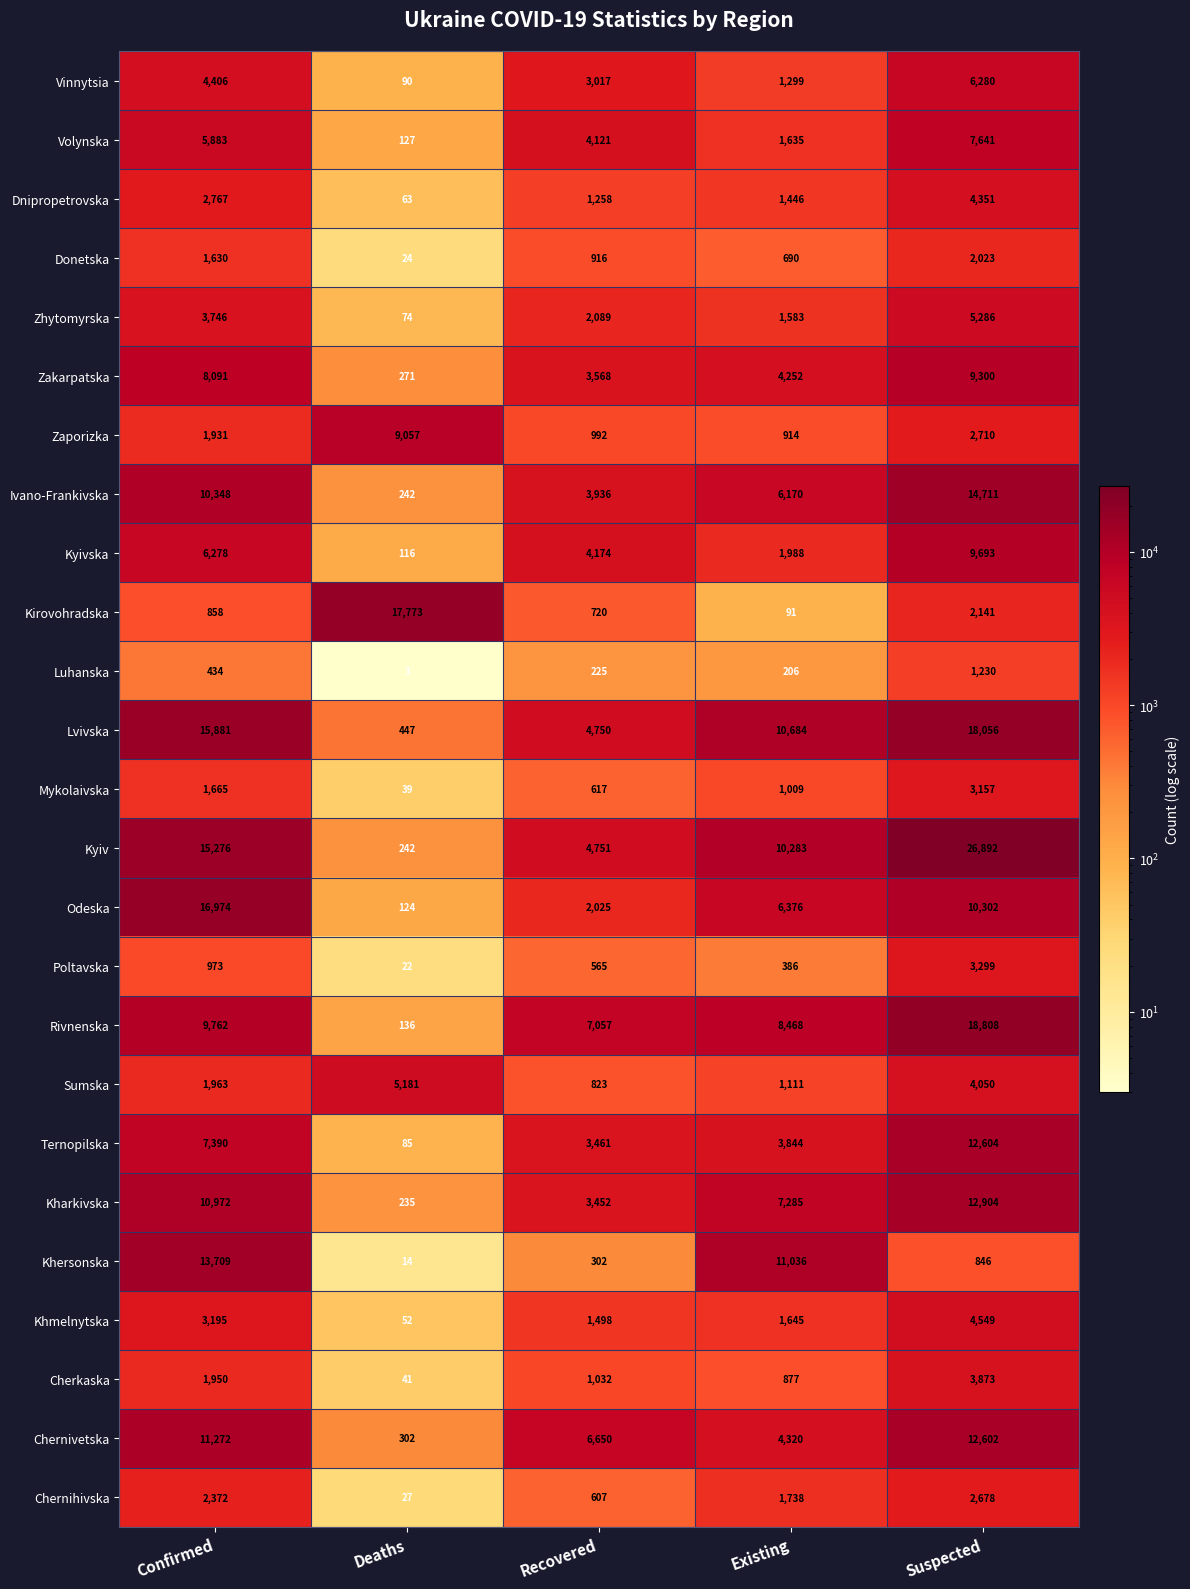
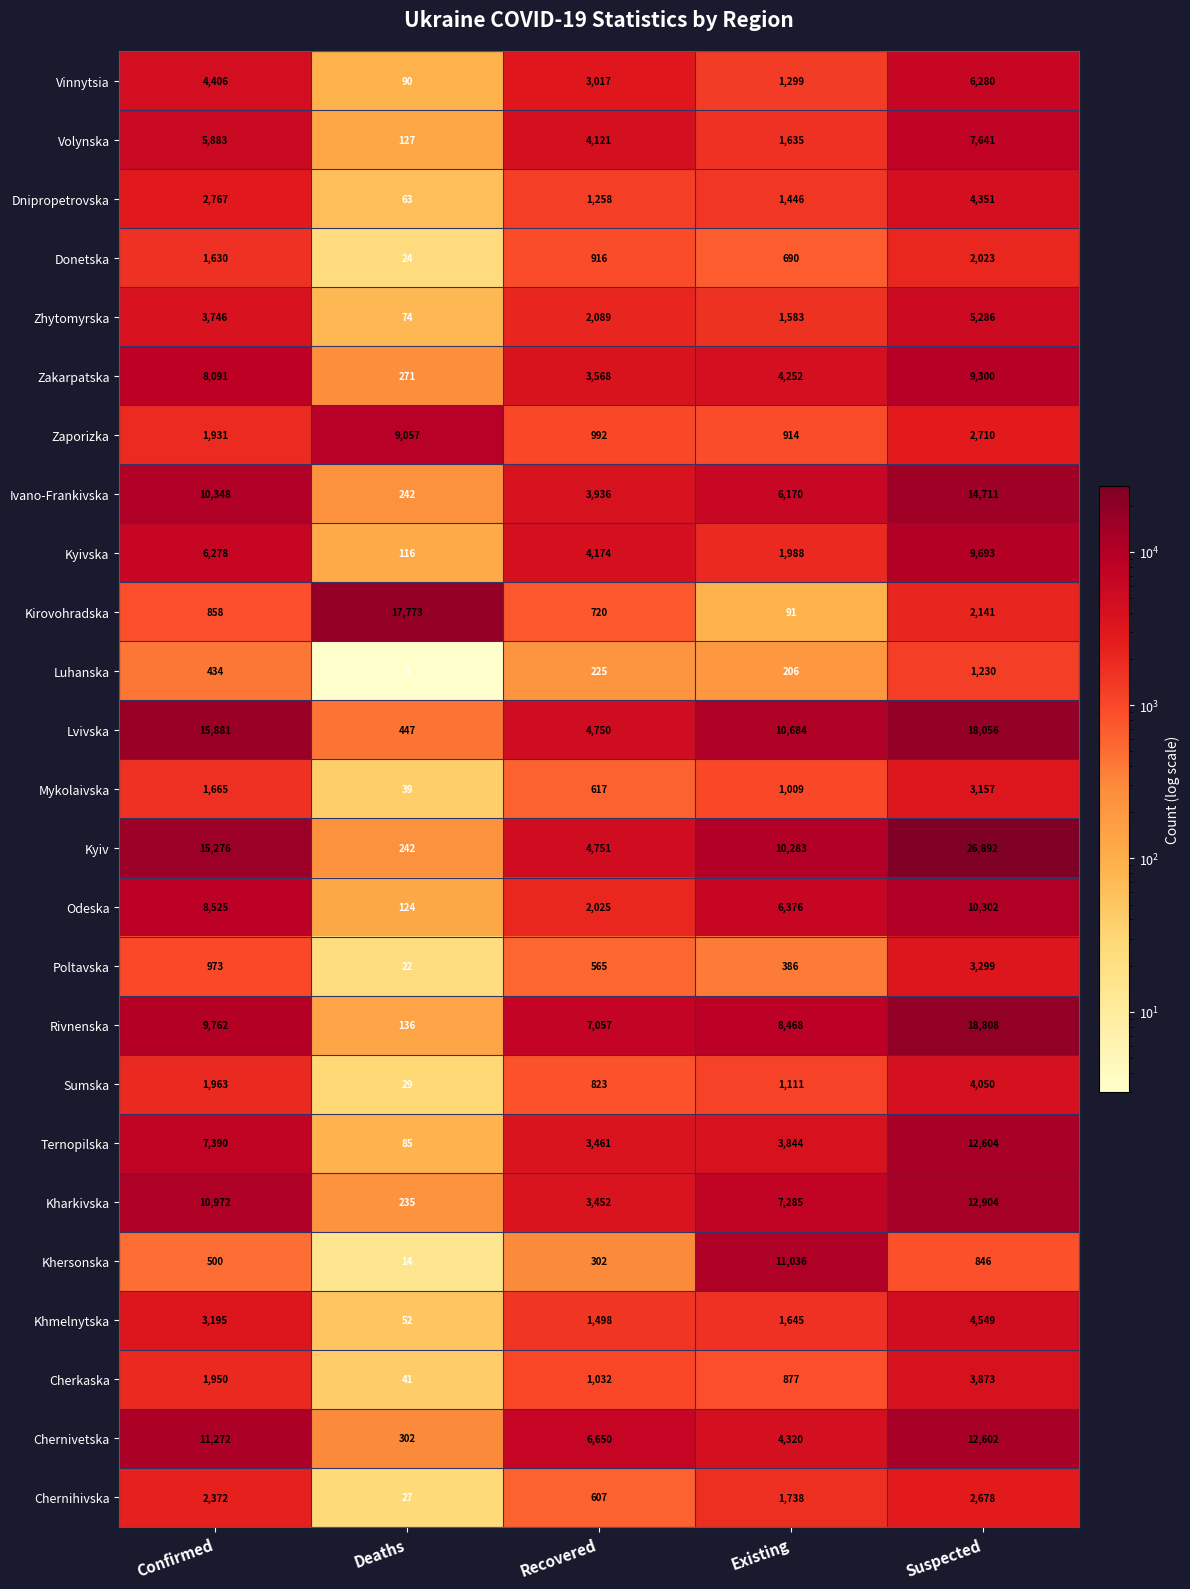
  {
    "Vinnytsia": {
      "Confirmed": "4,406",
      "Deaths": "90",
      "Recovered": "3,017",
      "Existing": "1,299",
      "Suspected": "6,280"
    },
    "Volynska": {
      "Confirmed": "5,883",
      "Deaths": "127",
      "Recovered": "4,121",
      "Existing": "1,635",
      "Suspected": "7,641"
    },
    "Dnipropetrovska": {
      "Confirmed": "2,767",
      "Deaths": "63",
      "Recovered": "1,258",
      "Existing": "1,446",
      "Suspected": "4,351"
    },
    "Donetska": {
      "Confirmed": "1,630",
      "Deaths": "24",
      "Recovered": "916",
      "Existing": "690",
      "Suspected": "2,023"
    },
    "Zhytomyrska": {
      "Confirmed": "3,746",
      "Deaths": "74",
      "Recovered": "2,089",
      "Existing": "1,583",
      "Suspected": "5,286"
    },
    "Zakarpatska": {
      "Confirmed": "8,091",
      "Deaths": "271",
      "Recovered": "3,568",
      "Existing": "4,252",
      "Suspected": "9,300"
    },
    "Zaporizka": {
      "Confirmed": "1,931",
      "Deaths": "9,057",
      "Recovered": "992",
      "Existing": "914",
      "Suspected": "2,710"
    },
    "Ivano-Frankivska": {
      "Confirmed": "10,348",
      "Deaths": "242",
      "Recovered": "3,936",
      "Existing": "6,170",
      "Suspected": "14,711"
    },
    "Kyivska": {
      "Confirmed": "6,278",
      "Deaths": "116",
      "Recovered": "4,174",
      "Existing": "1,988",
      "Suspected": "9,693"
    },
    "Kirovohradska": {
      "Confirmed": "858",
      "Deaths": "17,773",
      "Recovered": "720",
      "Existing": "91",
      "Suspected": "2,141"
    },
    "Luhanska": {
      "Confirmed": "434",
      "Deaths": "3",
      "Recovered": "225",
      "Existing": "206",
      "Suspected": "1,230"
    },
    "Lvivska": {
      "Confirmed": "15,881",
      "Deaths": "447",
      "Recovered": "4,750",
      "Existing": "10,684",
      "Suspected": "18,056"
    },
    "Mykolaivska": {
      "Confirmed": "1,665",
      "Deaths": "39",
      "Recovered": "617",
      "Existing": "1,009",
      "Suspected": "3,157"
    },
    "Kyiv": {
      "Confirmed": "15,276",
      "Deaths": "242",
      "Recovered": "4,751",
      "Existing": "10,283",
      "Suspected": "26,892"
    },
    "Odeska": {
-     "Confirmed": "16,974",
+     "Confirmed": "8,525",
      "Deaths": "124",
      "Recovered": "2,025",
      "Existing": "6,376",
      "Suspected": "10,302"
    },
    "Poltavska": {
      "Confirmed": "973",
      "Deaths": "22",
      "Recovered": "565",
      "Existing": "386",
      "Suspected": "3,299"
    },
    "Rivnenska": {
      "Confirmed": "9,762",
      "Deaths": "136",
      "Recovered": "7,057",
      "Existing": "8,468",
      "Suspected": "18,808"
    },
    "Sumska": {
      "Confirmed": "1,963",
-     "Deaths": "5,181",
+     "Deaths": "29",
      "Recovered": "823",
      "Existing": "1,111",
      "Suspected": "4,050"
    },
    "Ternopilska": {
      "Confirmed": "7,390",
      "Deaths": "85",
      "Recovered": "3,461",
      "Existing": "3,844",
      "Suspected": "12,604"
    },
    "Kharkivska": {
      "Confirmed": "10,972",
      "Deaths": "235",
      "Recovered": "3,452",
      "Existing": "7,285",
      "Suspected": "12,904"
    },
    "Khersonska": {
-     "Confirmed": "13,709",
+     "Confirmed": "500",
      "Deaths": "14",
      "Recovered": "302",
      "Existing": "11,036",
      "Suspected": "846"
    },
    "Khmelnytska": {
      "Confirmed": "3,195",
      "Deaths": "52",
      "Recovered": "1,498",
      "Existing": "1,645",
      "Suspected": "4,549"
    },
    "Cherkaska": {
      "Confirmed": "1,950",
      "Deaths": "41",
      "Recovered": "1,032",
      "Existing": "877",
      "Suspected": "3,873"
    },
    "Chernivetska": {
      "Confirmed": "11,272",
      "Deaths": "302",
      "Recovered": "6,650",
      "Existing": "4,320",
      "Suspected": "12,602"
    },
    "Chernihivska": {
      "Confirmed": "2,372",
      "Deaths": "27",
      "Recovered": "607",
      "Existing": "1,738",
      "Suspected": "2,678"
    }
  }
